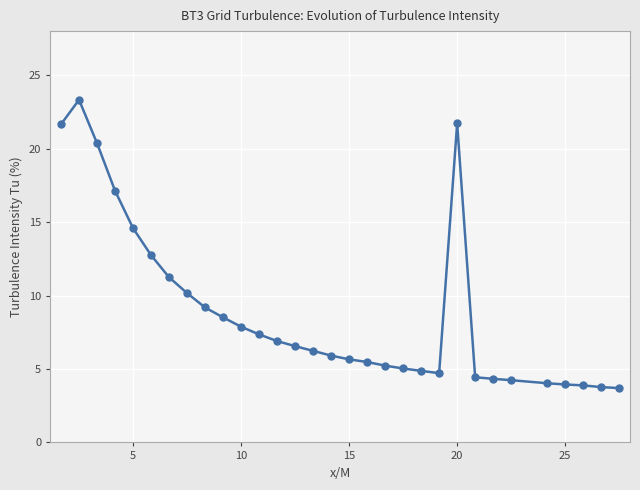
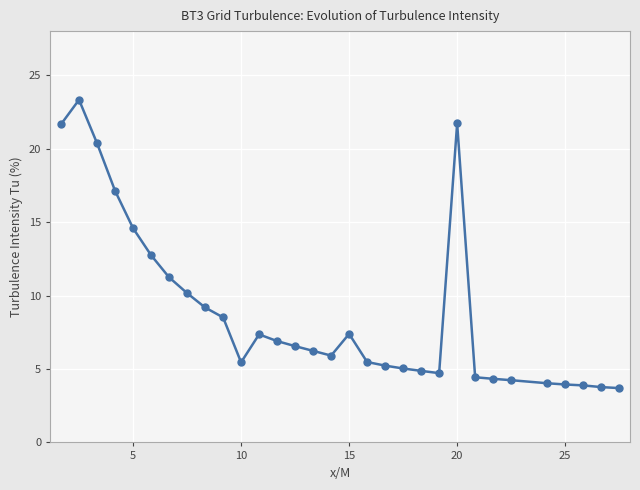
  {
    "5": 14.6,
-   "10": 7.9,
-   "15": 5.7,
+   "10": 5.5,
+   "15": 7.4,
    "20": 21.7,
    "25": 3.9
  }
